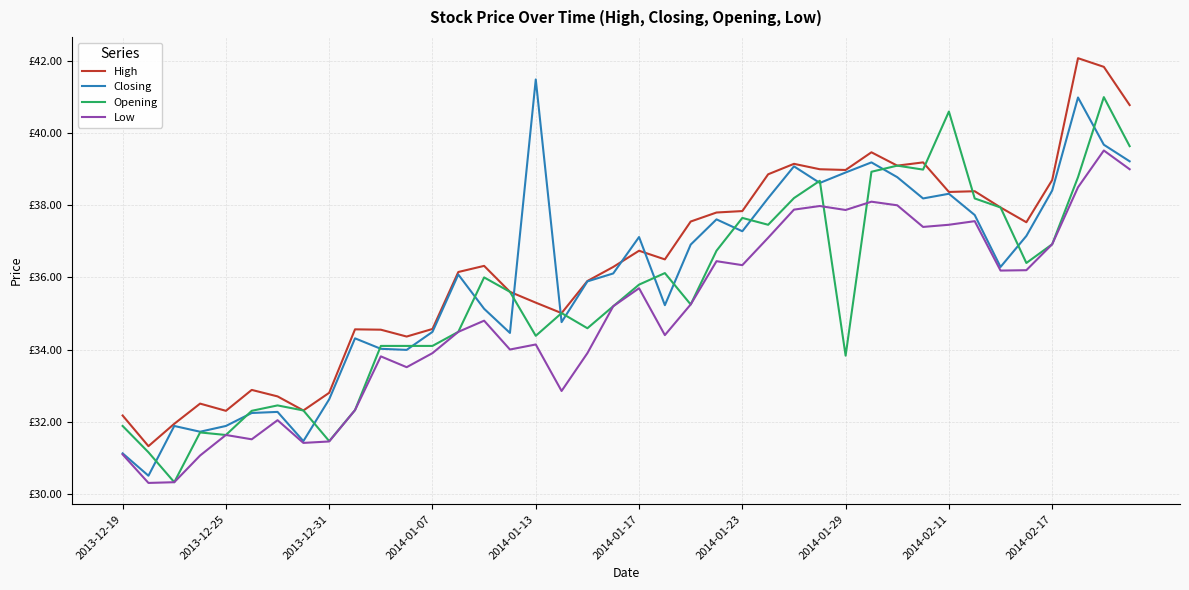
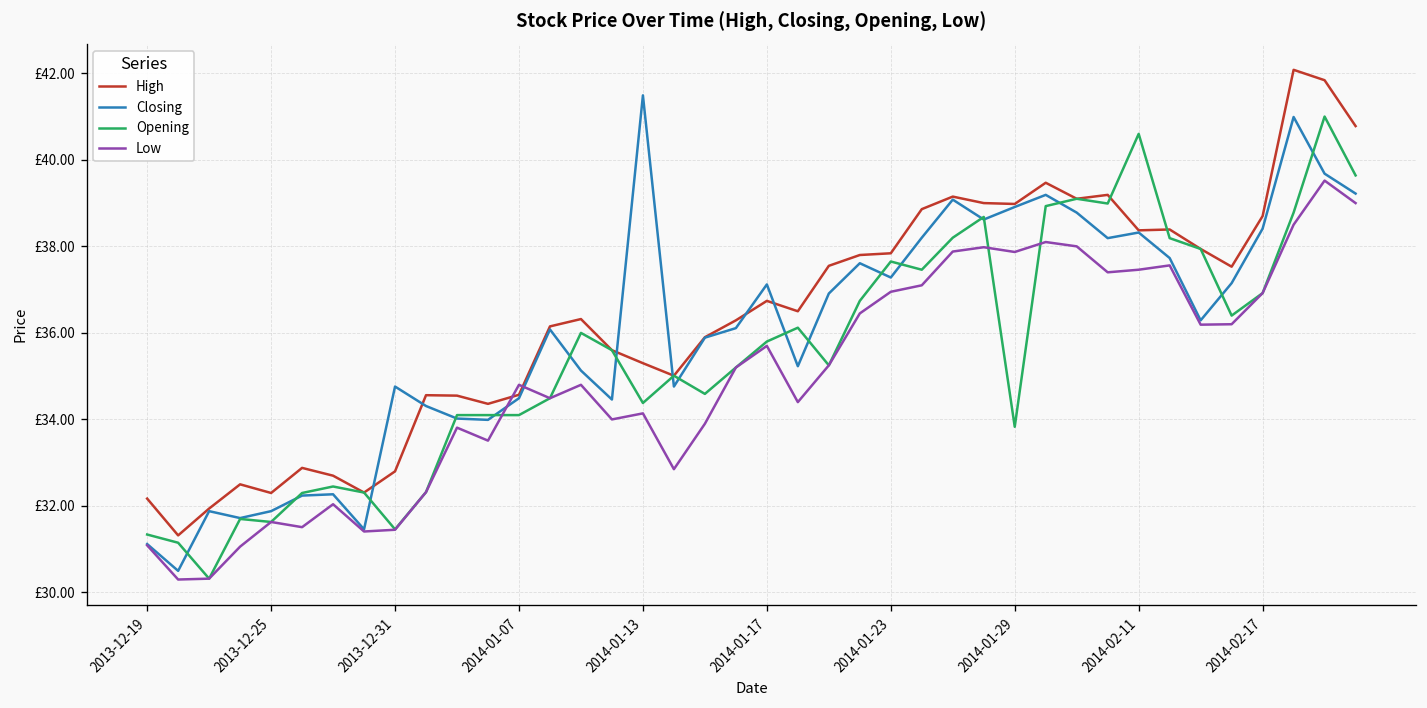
  {
    "High": {
      "2013-12-19": "£32.2",
      "2013-12-25": "£32.3",
      "2013-12-31": "£32.8",
      "2014-01-07": "£34.6",
      "2014-01-13": "£35.3",
      "2014-01-17": "£36.7",
      "2014-01-23": "£37.8",
      "2014-02-17": "£38.7"
    },
    "Closing": {
      "2013-12-25": "£31.9",
-     "2013-12-31": "£32.6",
+     "2013-12-31": "£34.8",
      "2014-01-07": "£34.5",
      "2014-01-13": "£41.5",
      "2014-01-17": "£37.1",
      "2014-01-23": "£37.3",
      "2014-02-17": "£38.4"
    },
    "Opening": {
-     "2013-12-19": "£31.9",
+     "2013-12-19": "£31.3",
      "2014-01-07": "£34.1",
      "2014-01-13": "£34.4",
      "2014-01-17": "£35.8",
      "2014-01-23": "£37.7",
      "2014-01-29": "£33.8",
      "2014-02-11": "£40.6"
    },
    "Low": {
-     "2014-01-07": "£33.9",
+     "2014-01-07": "£34.8",
      "2014-01-13": "£34.1",
      "2014-01-17": "£35.7",
-     "2014-01-23": "£36.3",
+     "2014-01-23": "£37.0",
      "2014-01-29": "£37.9",
      "2014-02-11": "£37.5"
    }
  }
